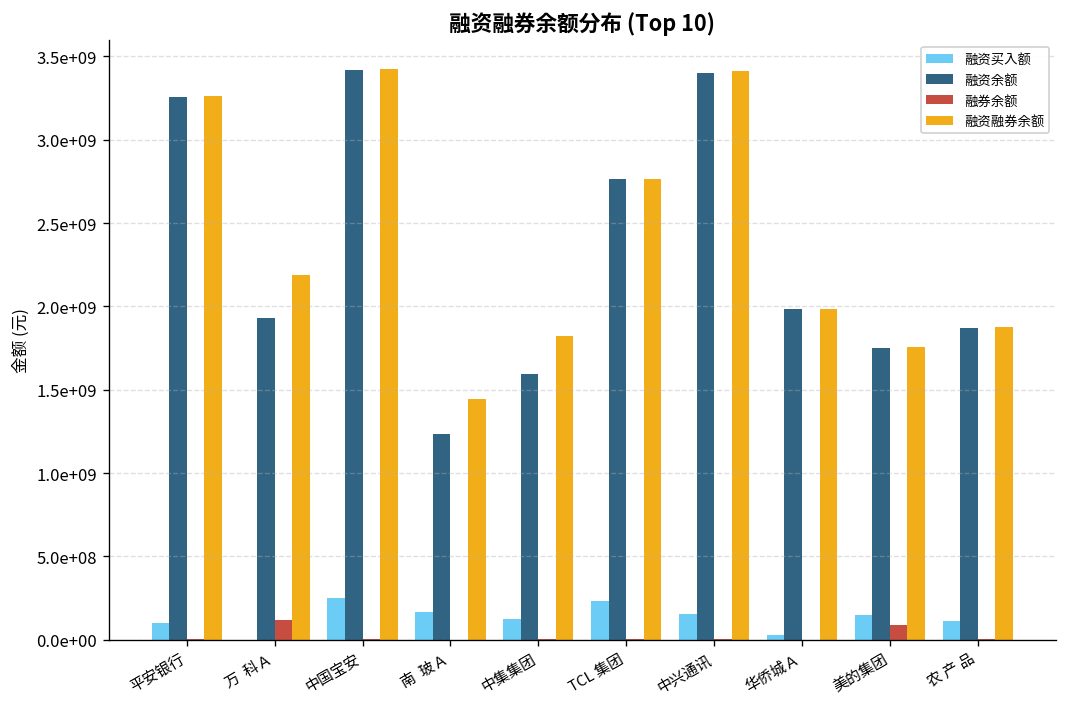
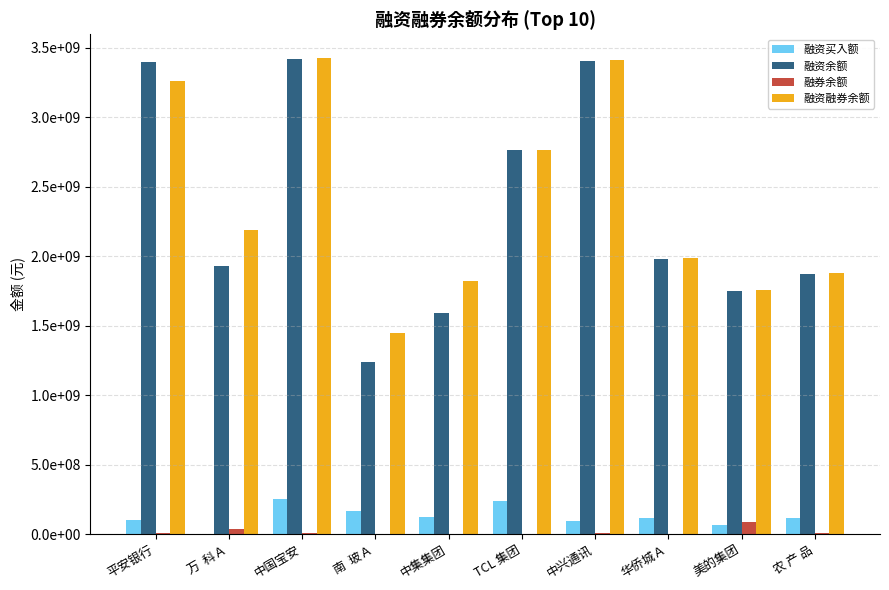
  {
    "融资买入额": {
      "平安银行": 100000000,
      "万 科Ａ": 0,
      "中国宝安": 250000000,
      "南 玻Ａ": 170000000,
      "中集集团": 120000000,
      "TCL 集团": 230000000,
-     "中兴通讯": 160000000,
-     "华侨城Ａ": 30000000,
-     "美的集团": 150000000,
+     "中兴通讯": 100000000,
+     "华侨城Ａ": 110000000,
+     "美的集团": 70000000,
      "农 产 品": 110000000
    },
    "融资余额": {
-     "平安银行": 3260000000,
+     "平安银行": 3400000000,
      "万 科Ａ": 1930000000,
      "中国宝安": 3420000000,
      "南 玻Ａ": 1240000000,
      "中集集团": 1590000000,
      "TCL 集团": 2760000000,
      "中兴通讯": 3400000000,
      "华侨城Ａ": 1980000000,
      "美的集团": 1750000000,
      "农 产 品": 1870000000
    },
    "融券余额": {
-     "万 科Ａ": 120000000,
+     "万 科Ａ": 40000000,
      "美的集团": 90000000
    },
    "融资融券余额": {
      "平安银行": 3260000000,
      "万 科Ａ": 2190000000,
      "中国宝安": 3430000000,
      "南 玻Ａ": 1450000000,
      "中集集团": 1820000000,
      "TCL 集团": 2760000000,
      "中兴通讯": 3410000000,
      "华侨城Ａ": 1980000000,
      "美的集团": 1760000000,
      "农 产 品": 1880000000
    }
  }
